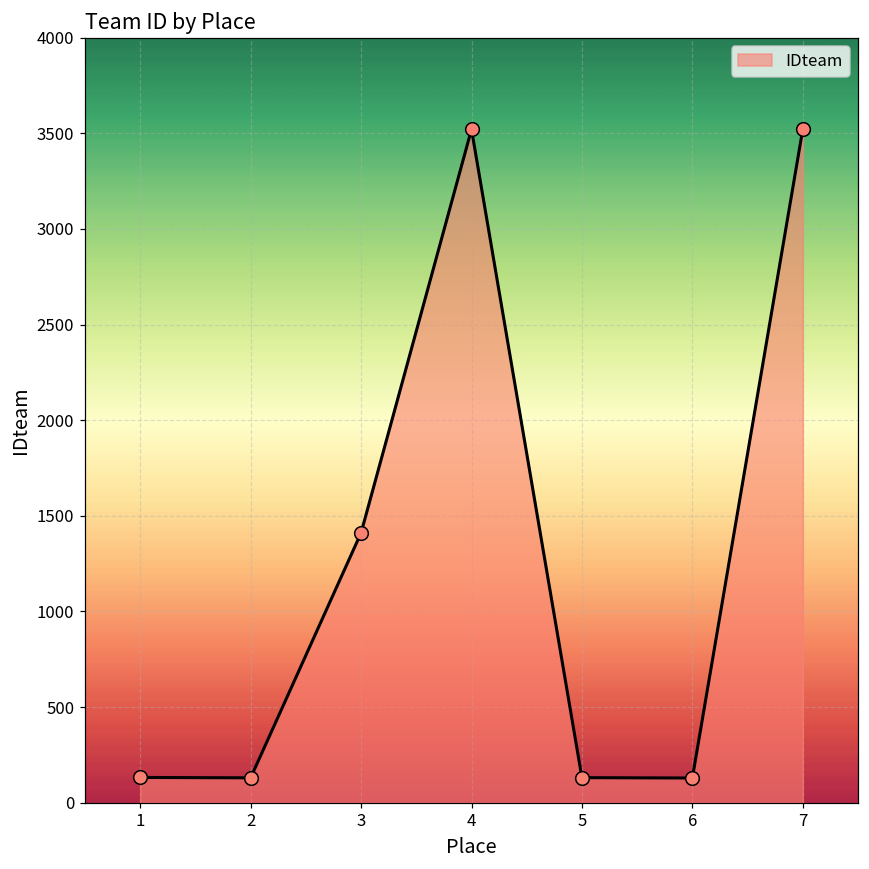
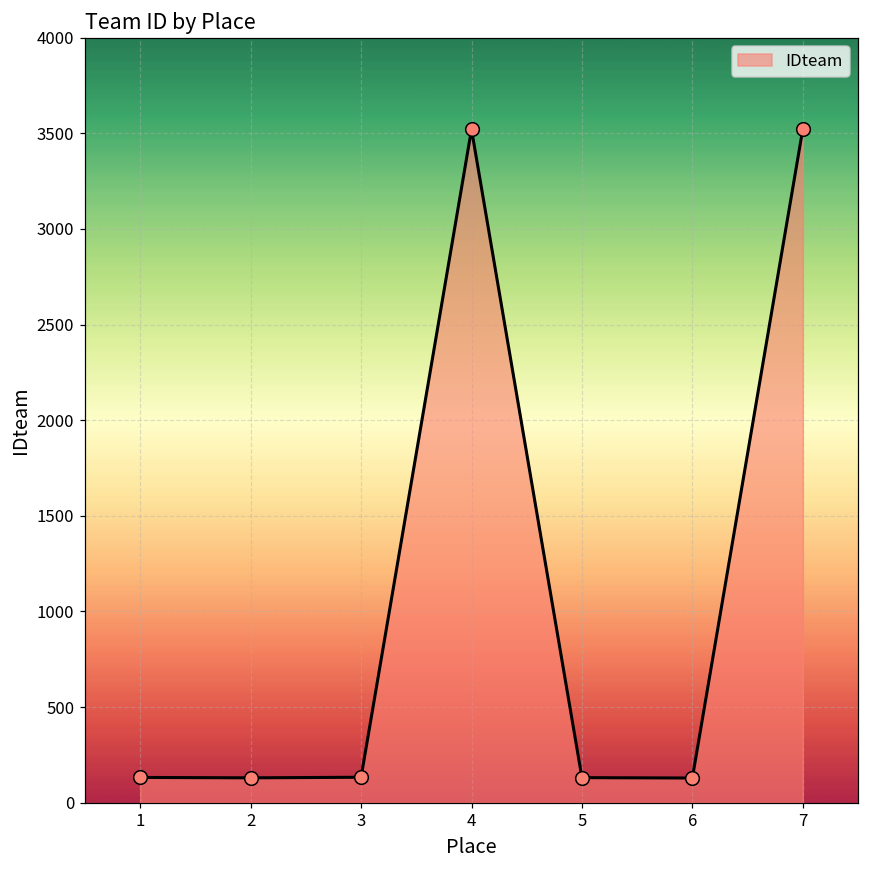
  {
    "1": 130,
    "2": 130,
-   "3": 1410,
+   "3": 130,
    "4": 3520,
    "5": 130,
    "6": 130,
    "7": 3520
  }
